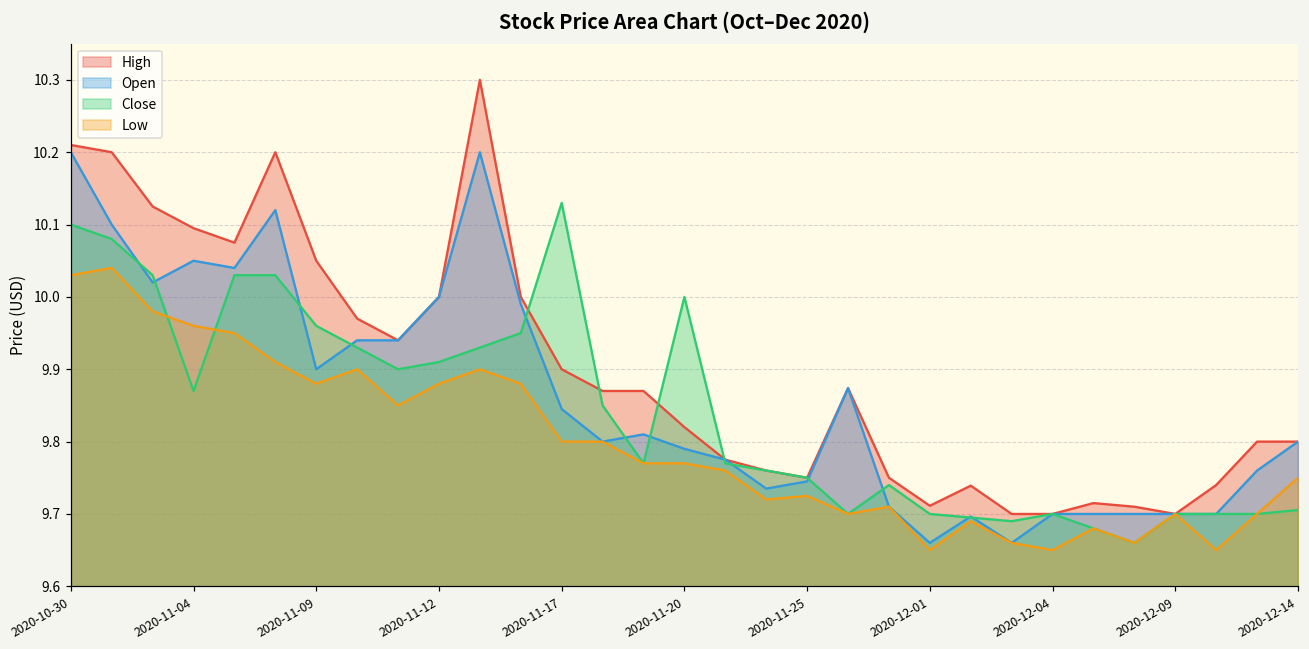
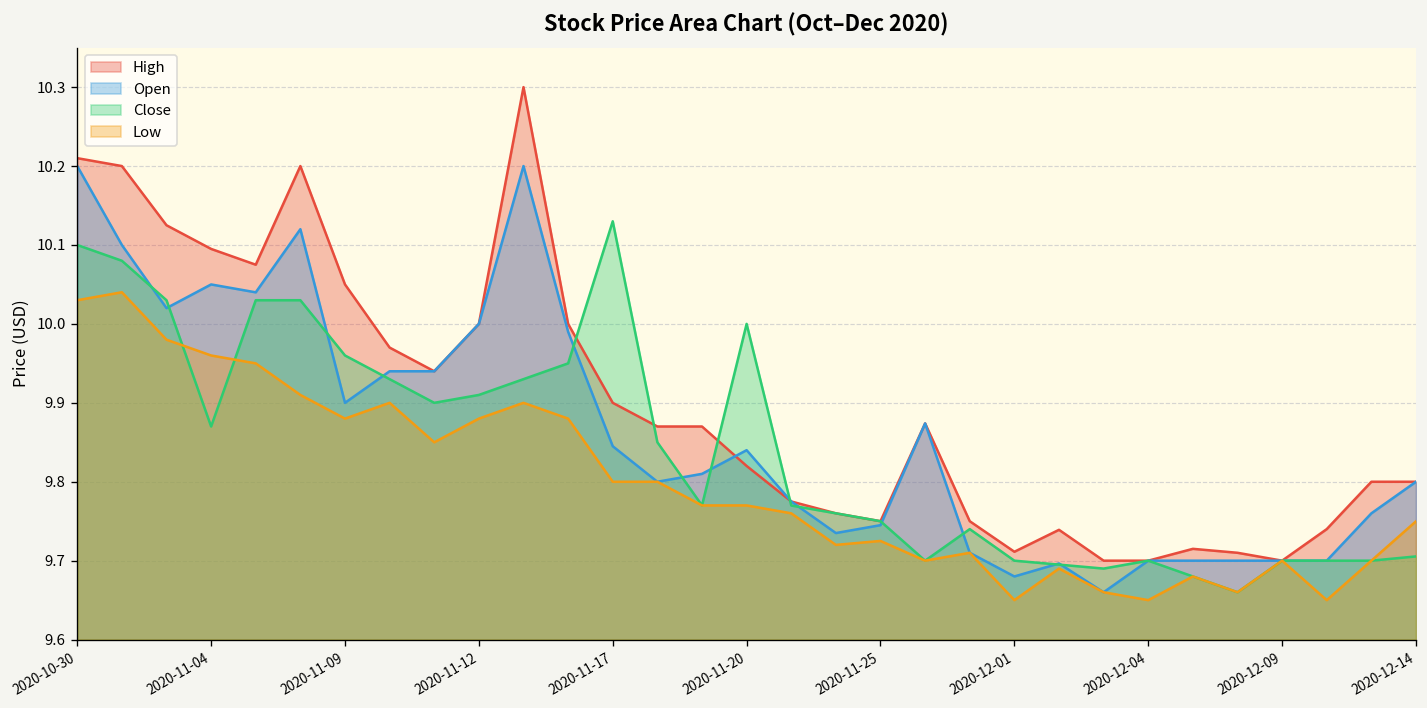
  {
    "Open": {
      "2020-10-30": 10.20,
      "2020-11-04": 10.05,
      "2020-11-09": 9.90,
      "2020-11-17": 9.85,
-     "2020-11-20": 9.79,
+     "2020-11-20": 9.84,
      "2020-11-25": 9.75,
-     "2020-12-01": 9.66
+     "2020-12-01": 9.68
    },
    "Close": {
      "2020-10-30": 10.10,
      "2020-11-04": 9.87,
      "2020-11-09": 9.96,
      "2020-11-12": 9.91,
      "2020-11-17": 10.13,
      "2020-11-20": 10.00,
      "2020-12-01": 9.70,
      "2020-12-14": 9.71
    }
  }
